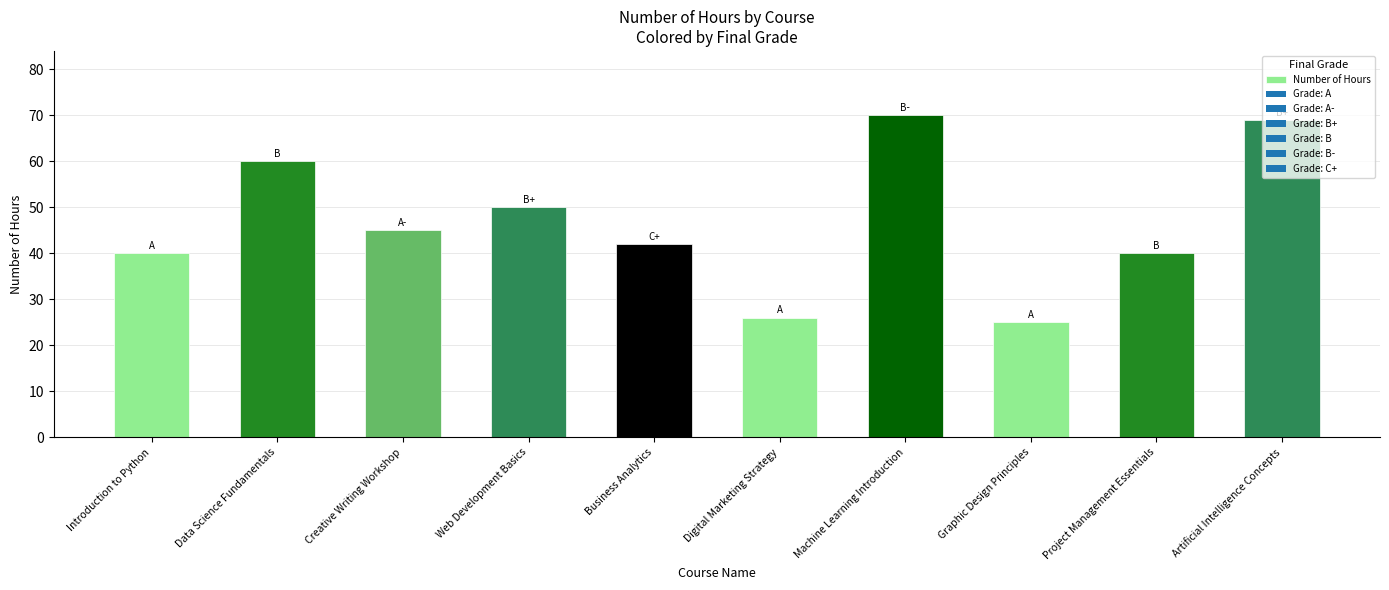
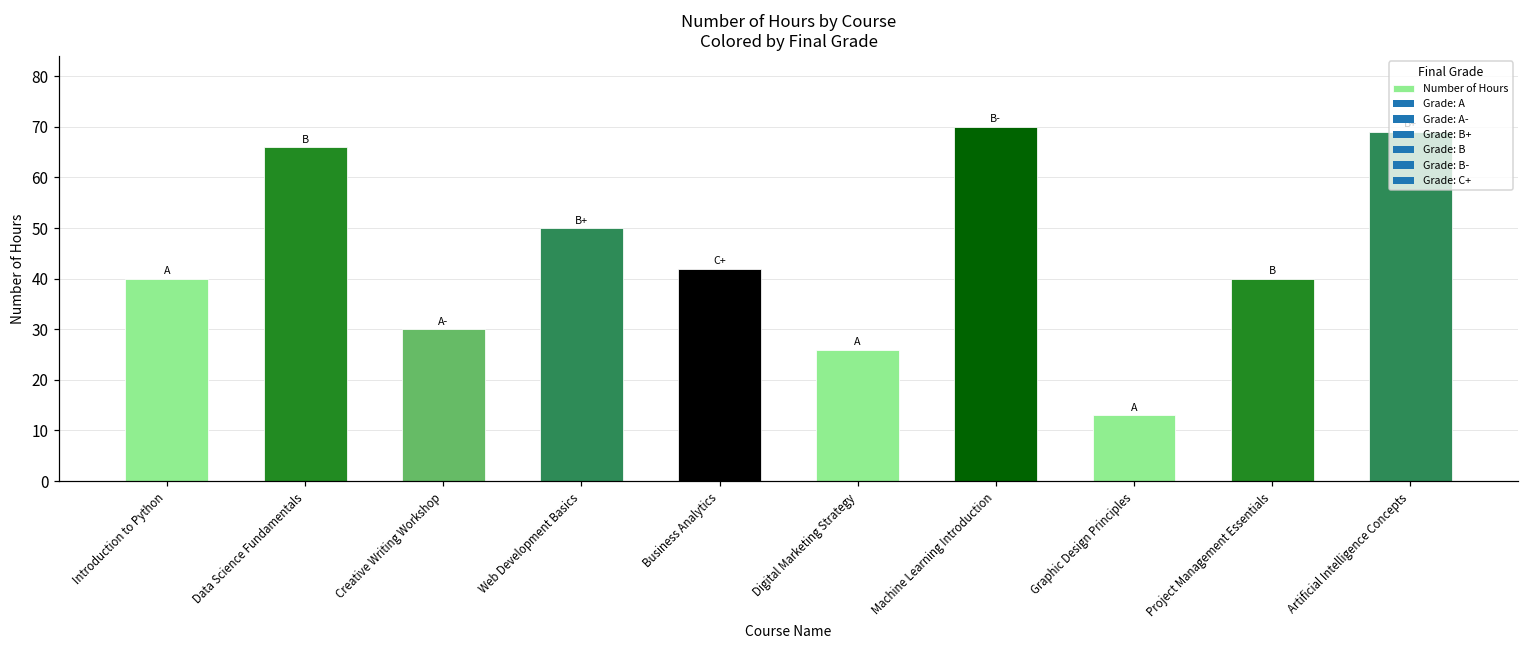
  {
    "Introduction to Python": 40,
-   "Data Science Fundamentals": 60,
-   "Creative Writing Workshop": 45,
+   "Data Science Fundamentals": 66,
+   "Creative Writing Workshop": 30,
    "Web Development Basics": 50,
    "Business Analytics": 42,
    "Digital Marketing Strategy": 26,
    "Machine Learning Introduction": 70,
-   "Graphic Design Principles": 25,
+   "Graphic Design Principles": 13,
    "Project Management Essentials": 40
  }
